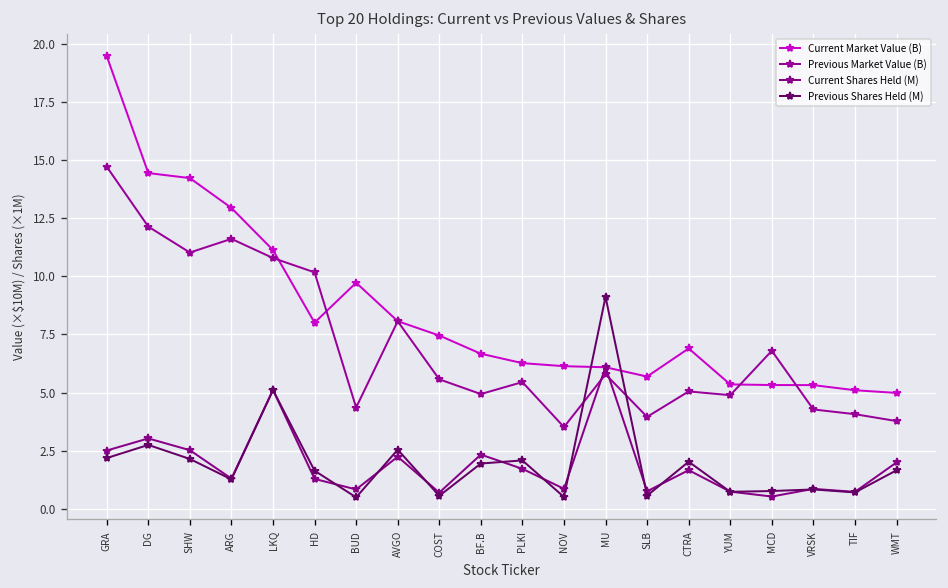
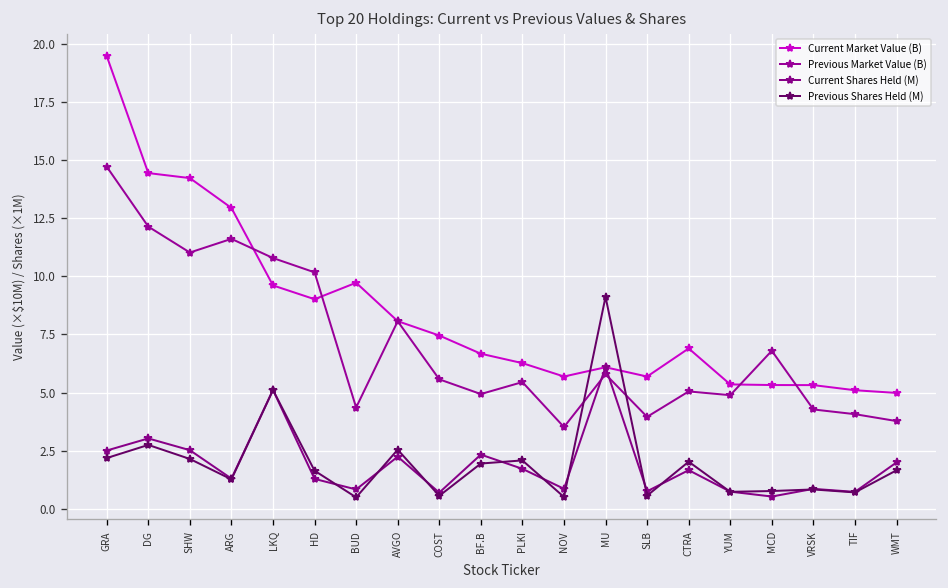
  {
    "Current Market Value (B)": {
      "GRA": 19.5,
      "DG": 14.4,
      "SHW": 14.2,
      "ARG": 12.9,
-     "LKQ": 11.1,
-     "HD": 8.0,
+     "LKQ": 9.6,
+     "HD": 9.0,
      "BUD": 9.7,
      "COST": 7.5,
      "BF.B": 6.7,
      "PLKI": 6.3,
-     "NOV": 6.1,
+     "NOV": 5.7,
      "SLB": 5.7,
      "CTRA": 6.9,
      "YUM": 5.4,
      "MCD": 5.3,
      "VRSK": 5.3,
      "TIF": 5.1,
      "WMT": 5.0
    }
  }
